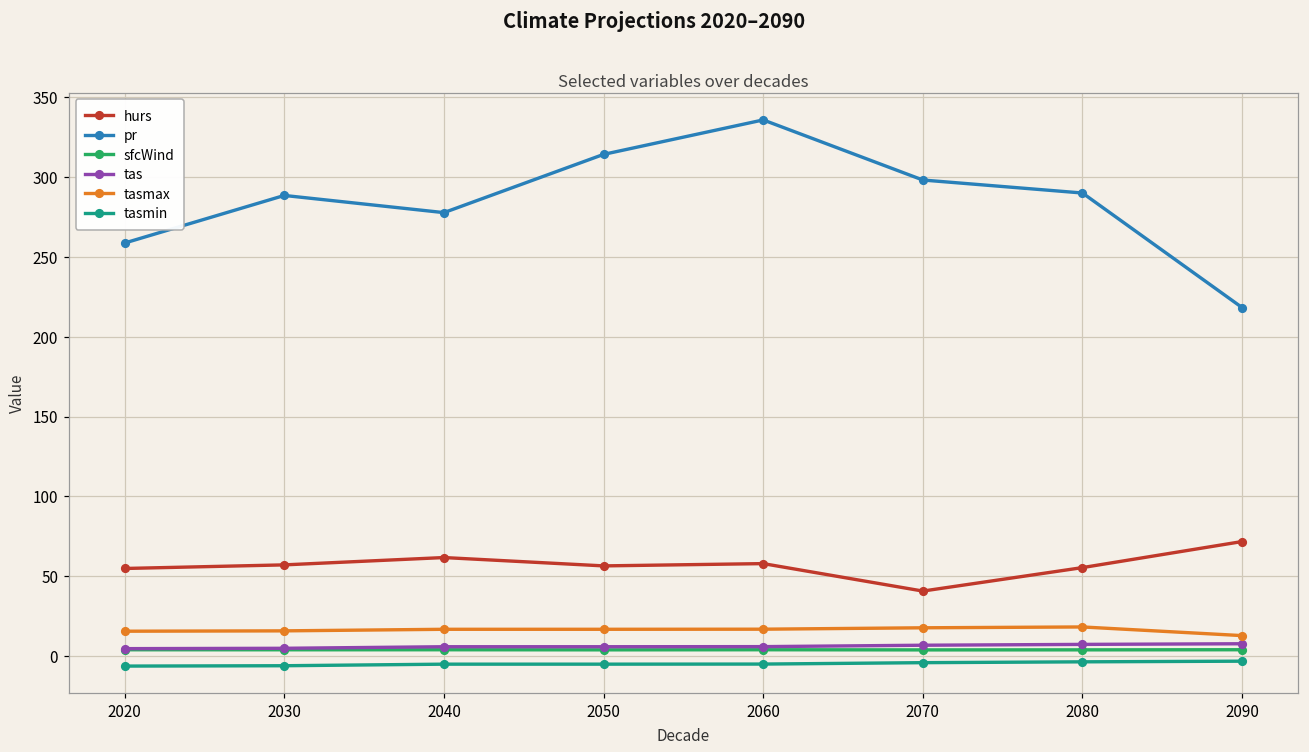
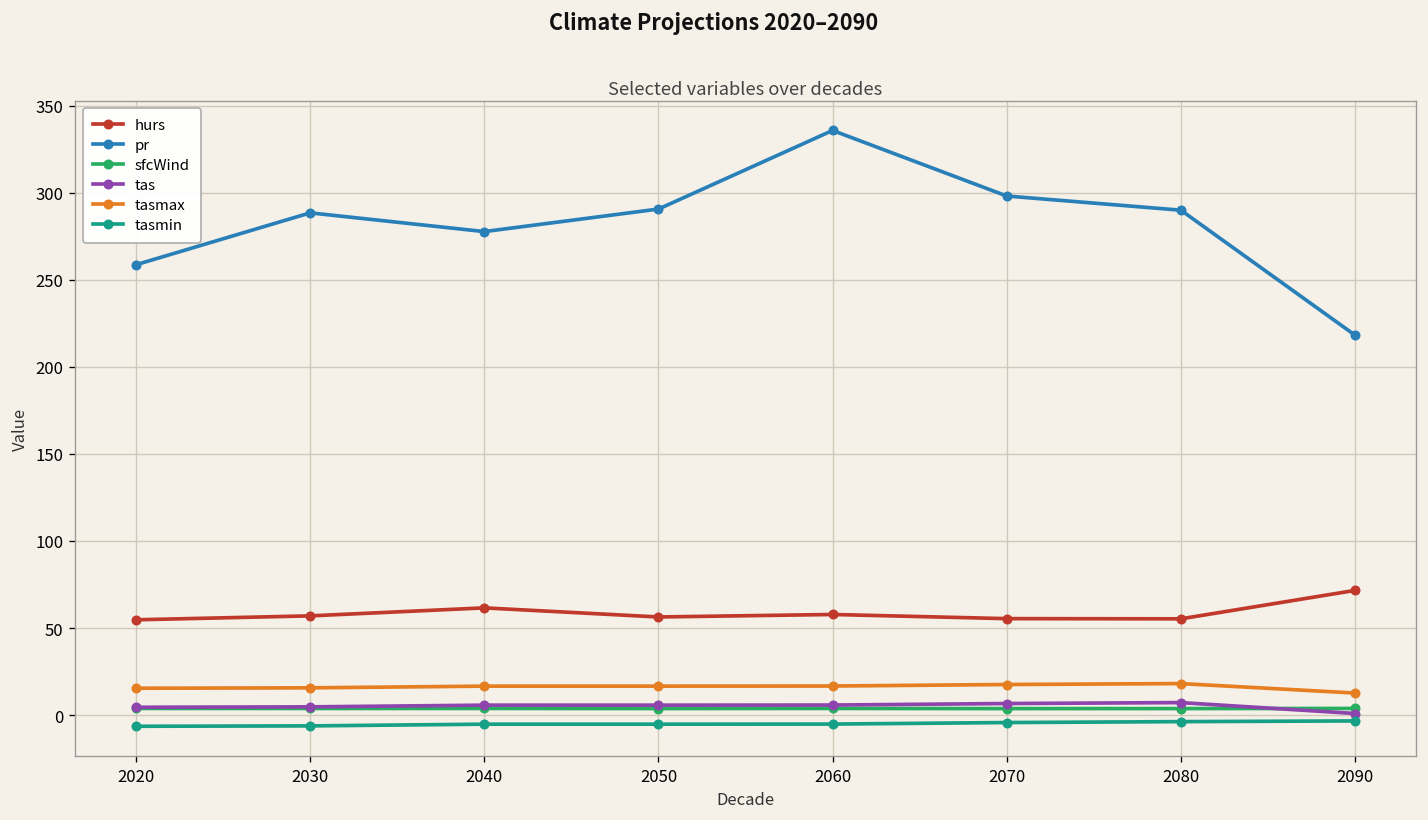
  {
    "hurs": {
      "2020": 55,
      "2030": 57,
      "2040": 62,
      "2050": 56,
      "2060": 58,
-     "2070": 41,
+     "2070": 56,
      "2080": 55,
      "2090": 72
    },
    "pr": {
      "2020": 259,
      "2030": 289,
      "2040": 278,
-     "2050": 314,
+     "2050": 291,
      "2060": 336,
      "2070": 298,
      "2080": 290,
      "2090": 218
    },
    "tas": {
      "2040": 6,
      "2050": 6,
      "2060": 6,
      "2070": 7,
      "2080": 7,
-     "2090": 8
+     "2090": 1
    },
    "tasmax": {
      "2020": 16,
      "2030": 16,
      "2040": 17,
      "2050": 17,
      "2060": 17,
      "2070": 18,
      "2080": 18,
      "2090": 13
    }
  }
